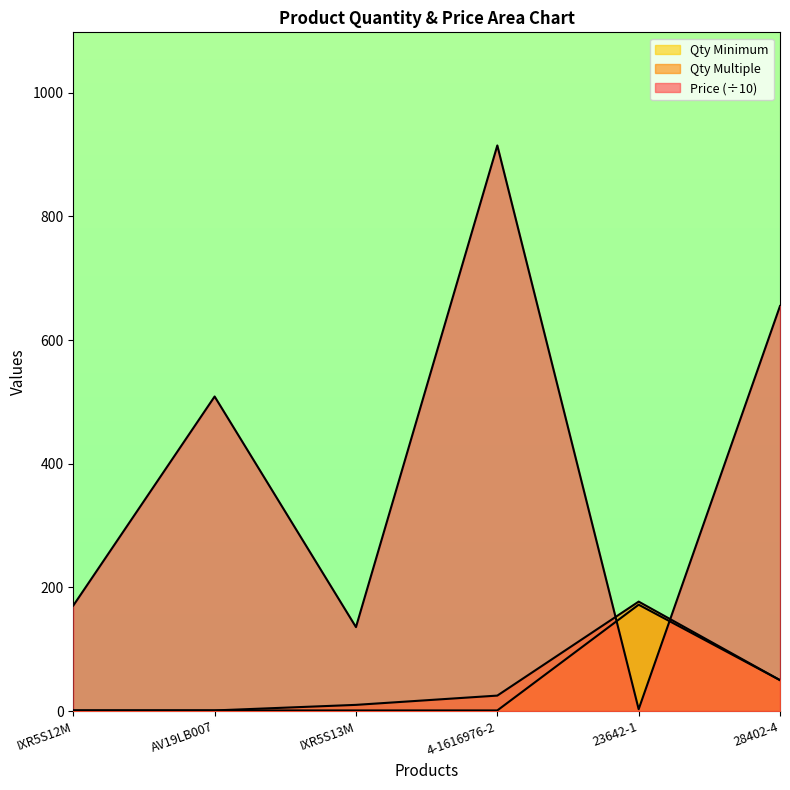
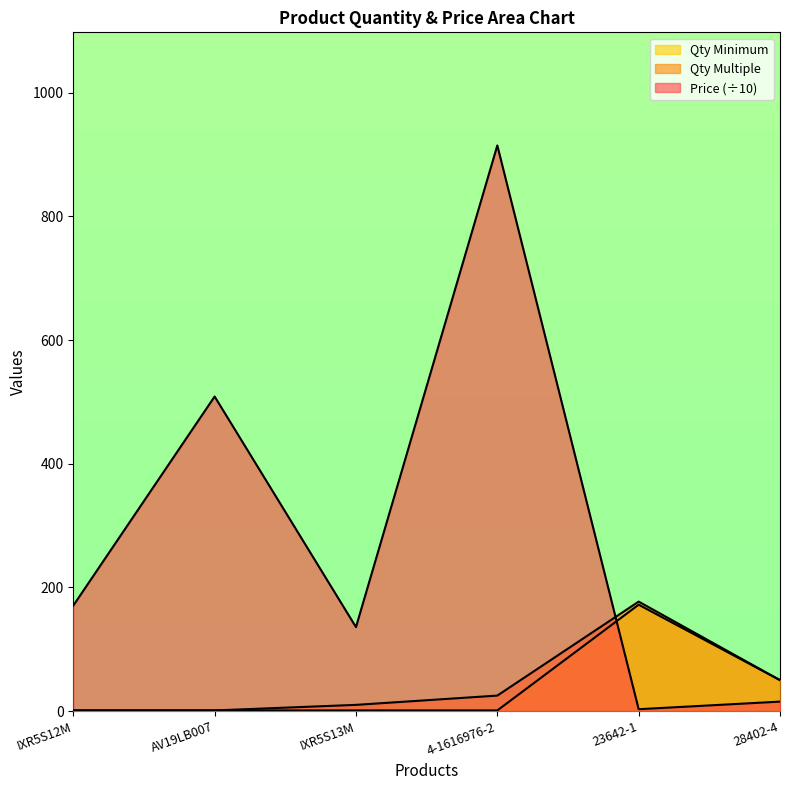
  {
    "Price (÷10)": {
      "IXR5S12M": 170,
      "AV19LB007": 510,
      "IXR5S13M": 140,
      "4-1616976-2": 910,
      "23642-1": 0,
-     "28402-4": 660
+     "28402-4": 20
    },
    "Qty Minimum": {
      "IXR5S13M": 0,
      "4-1616976-2": 0,
      "23642-1": 170
    },
    "Qty Multiple": {
      "IXR5S13M": 10,
      "4-1616976-2": 30,
      "23642-1": 180
    }
  }
